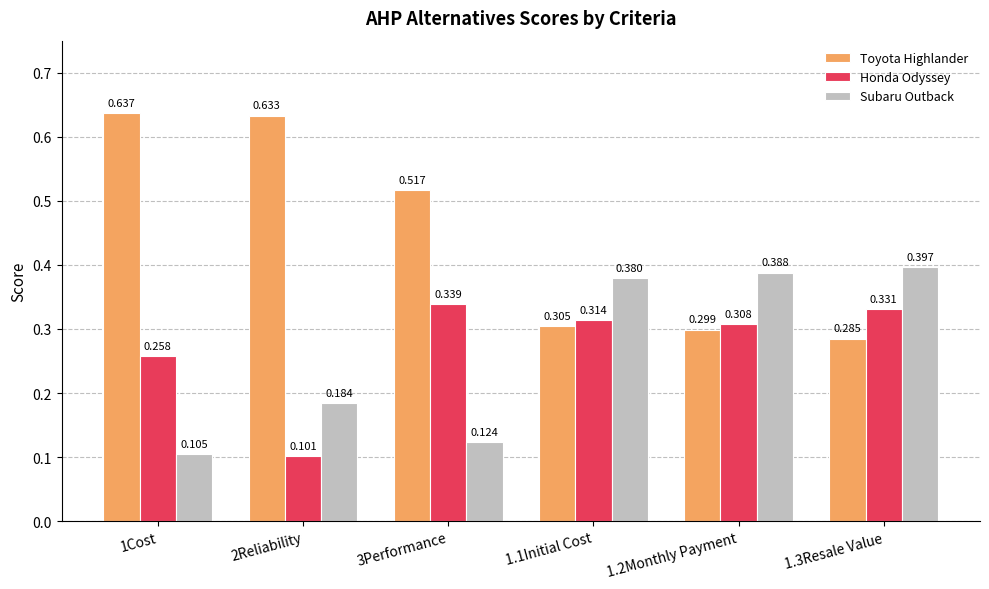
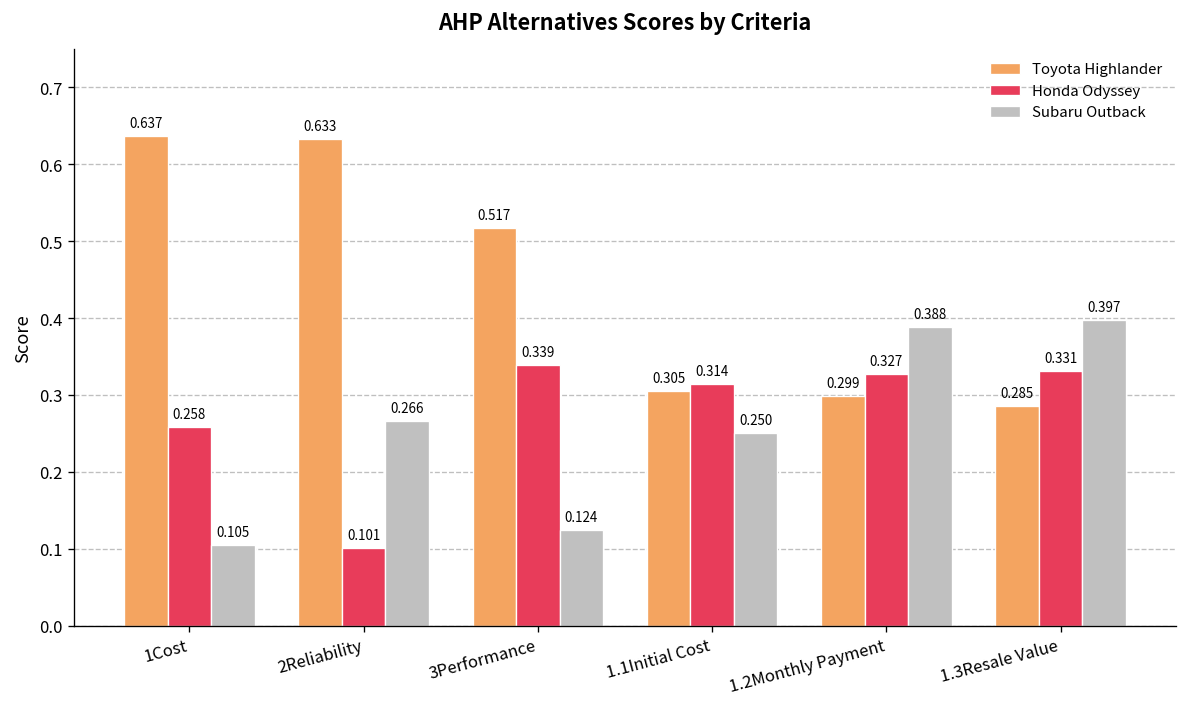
  {
    "Toyota Highlander": {
      "1Cost": 0.637,
      "2Reliability": 0.633,
      "3Performance": 0.517,
      "1.1Initial Cost": 0.305,
      "1.2Monthly Payment": 0.299,
      "1.3Resale Value": 0.285
    },
    "Honda Odyssey": {
      "1Cost": 0.258,
      "2Reliability": 0.101,
      "3Performance": 0.339,
      "1.1Initial Cost": 0.314,
-     "1.2Monthly Payment": 0.308,
+     "1.2Monthly Payment": 0.327,
      "1.3Resale Value": 0.331
    },
    "Subaru Outback": {
      "1Cost": 0.105,
-     "2Reliability": 0.184,
+     "2Reliability": 0.266,
      "3Performance": 0.124,
-     "1.1Initial Cost": 0.380,
+     "1.1Initial Cost": 0.250,
      "1.2Monthly Payment": 0.388,
      "1.3Resale Value": 0.397
    }
  }
